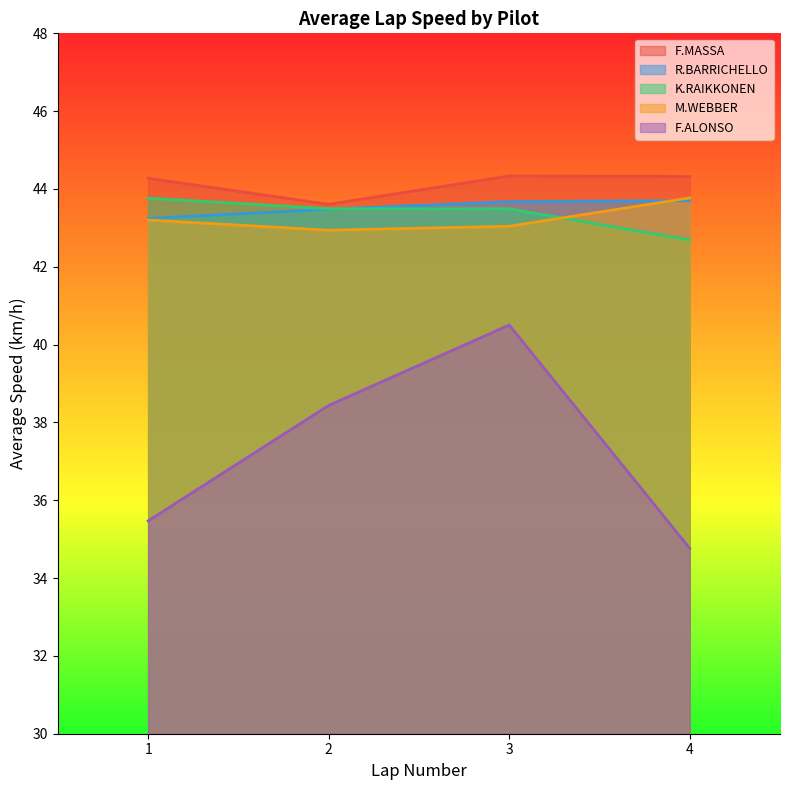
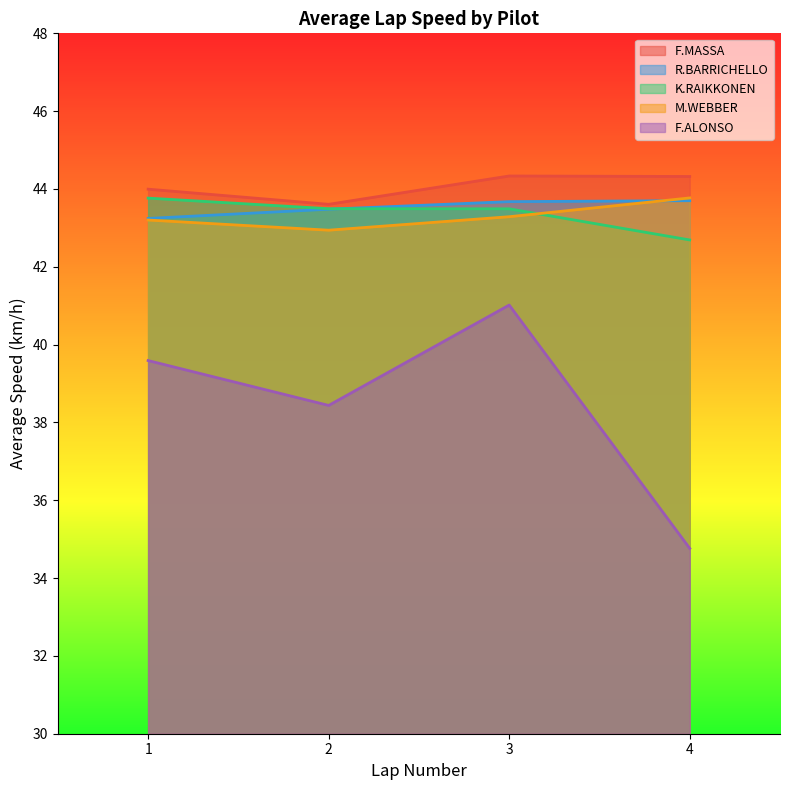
  {
    "F.MASSA": {
-     "1": 44.3,
+     "1": 44.0,
      "2": 43.6,
      "3": 44.3,
      "4": 44.3
    },
    "R.BARRICHELLO": {
      "3": 43.7,
      "4": 43.7
    },
    "K.RAIKKONEN": {
      "1": 43.8,
      "3": 43.5,
      "4": 42.7
    },
    "M.WEBBER": {
      "2": 42.9,
-     "3": 43.0,
+     "3": 43.3,
      "4": 43.8
    },
    "F.ALONSO": {
-     "1": 35.5,
+     "1": 39.6,
      "2": 38.4,
-     "3": 40.5,
+     "3": 41.0,
      "4": 34.8
    }
  }
